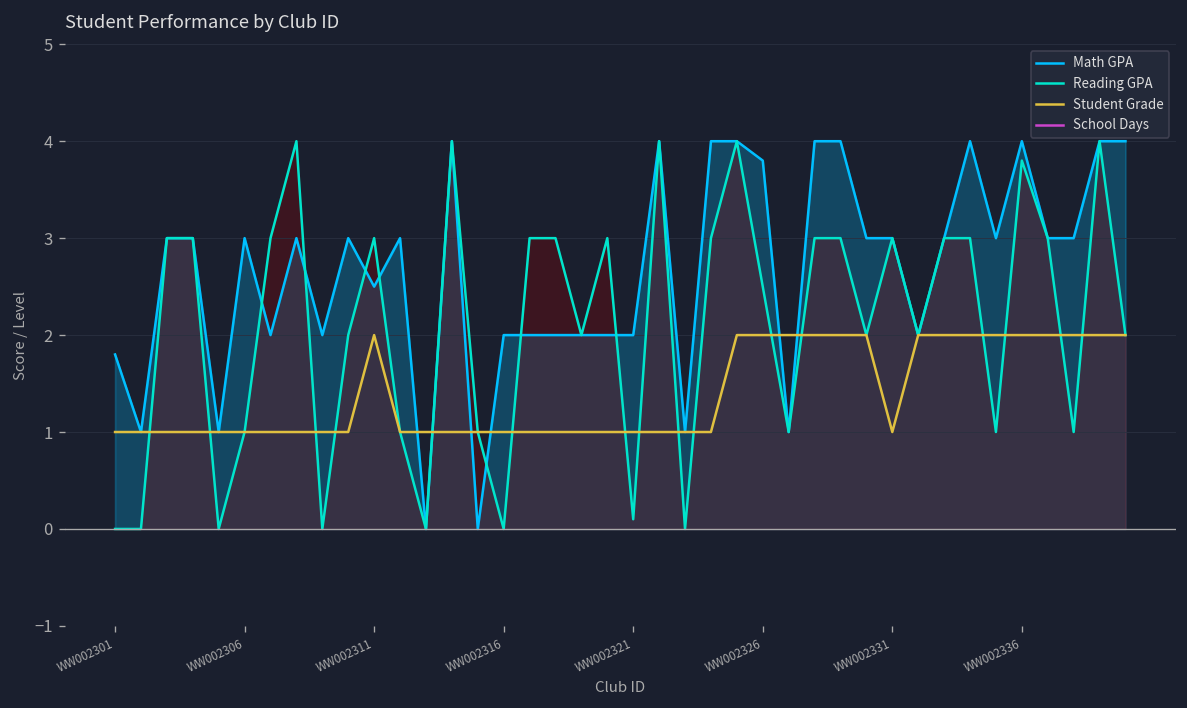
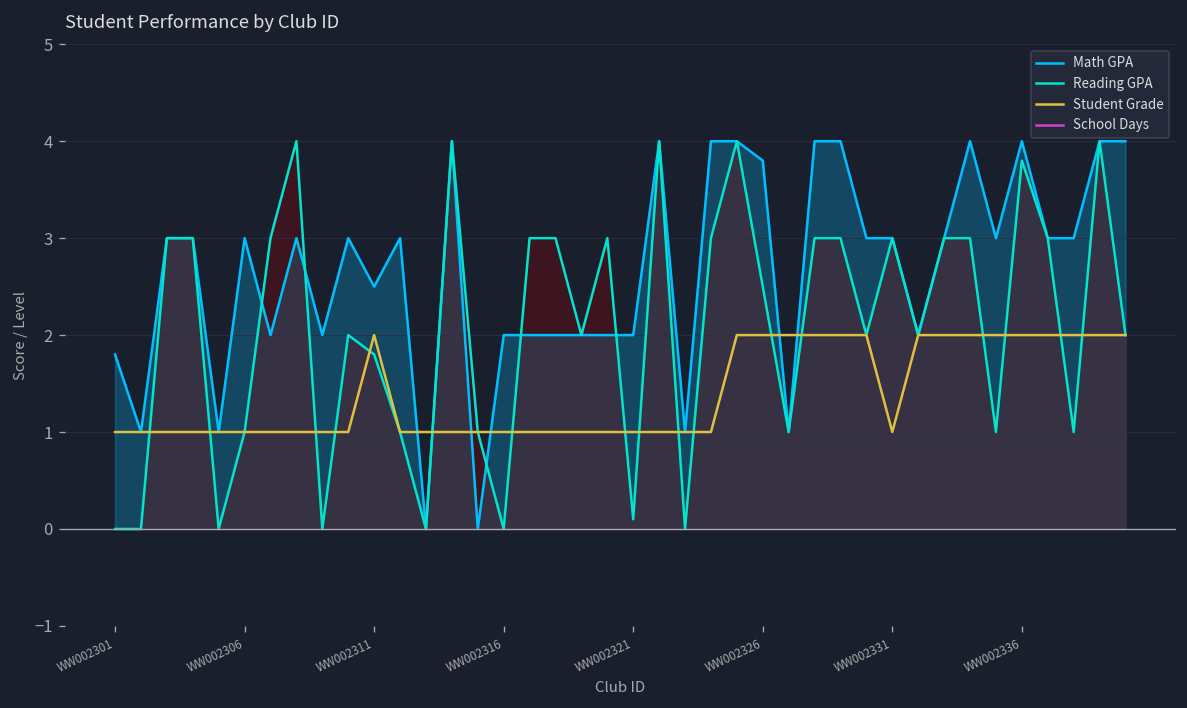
  {
    "Math GPA": {
      "WW002301": 1.8,
      "WW002306": 3.0,
      "WW002311": 2.5,
      "WW002316": 2.0,
      "WW002321": 2.0,
      "WW002326": 3.8,
      "WW002336": 4.0
    },
    "Reading GPA": {
      "WW002301": 0.0,
-     "WW002311": 3.0,
+     "WW002311": 1.8,
      "WW002316": 0.0,
      "WW002321": 0.1,
      "WW002326": 2.5,
      "WW002336": 3.8
    },
    "Student Grade": {
      "WW002301": 1.0,
      "WW002311": 2.0,
      "WW002316": 1.0,
      "WW002321": 1.0,
      "WW002326": 2.0,
      "WW002331": 1.0,
      "WW002336": 2.0
    }
  }
